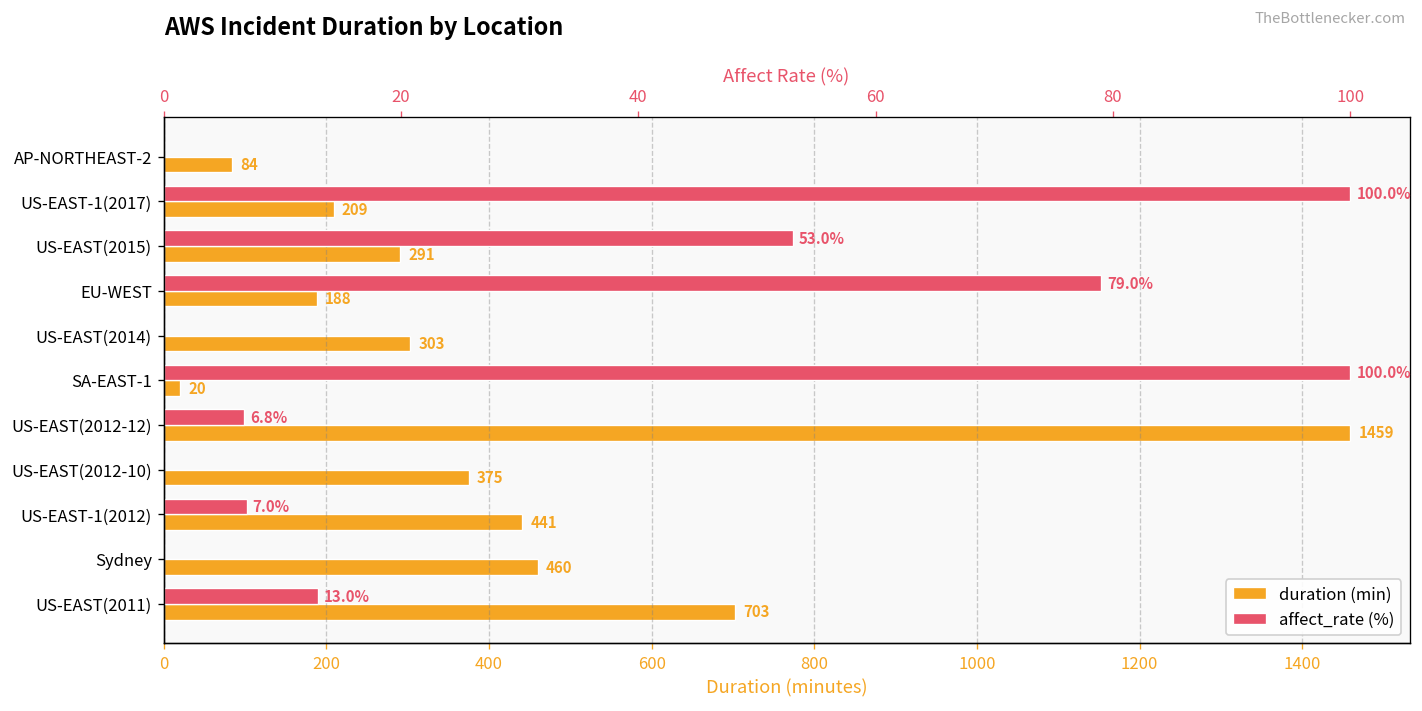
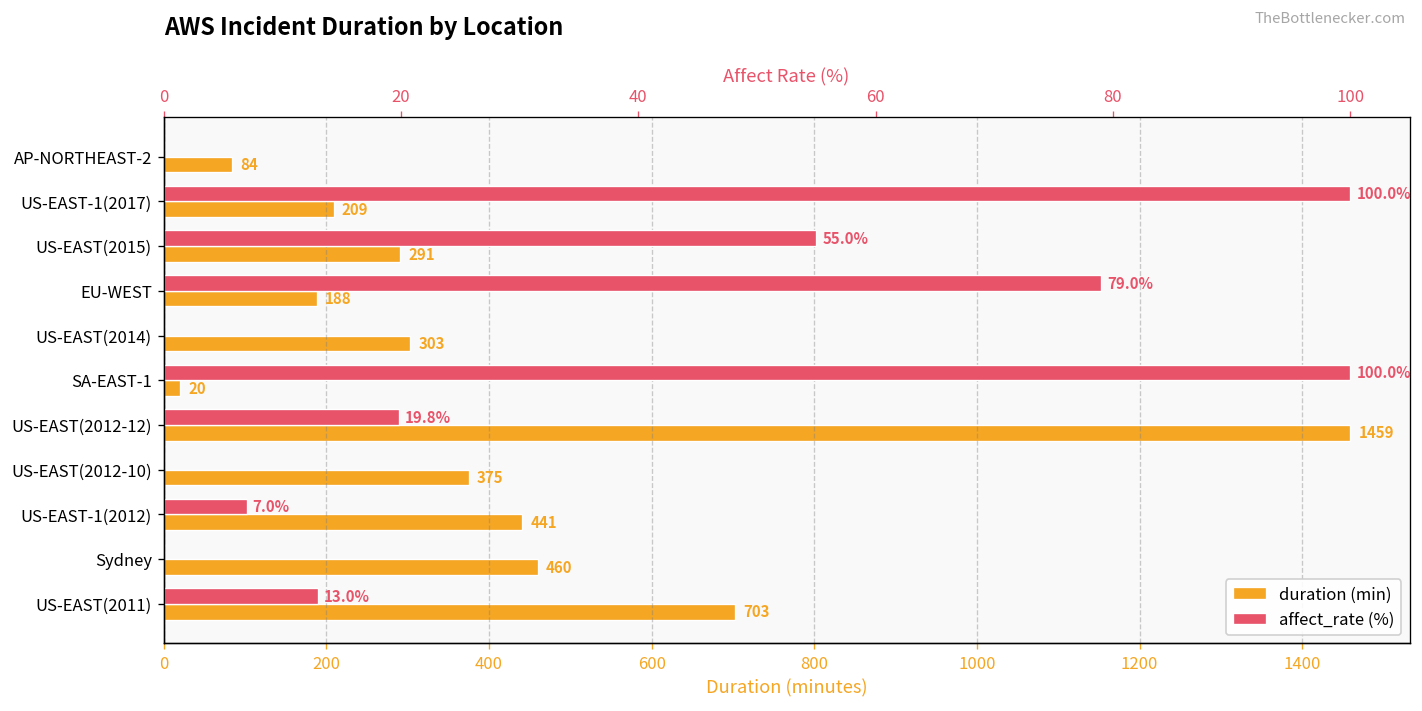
  {
    "duration (min)": {
      "AP-NORTHEAST-2": "84",
      "US-EAST-1(2017)": "209",
      "US-EAST(2015)": "291",
      "EU-WEST": "188",
      "US-EAST(2014)": "303",
      "SA-EAST-1": "20",
      "US-EAST(2012-12)": "1459",
      "US-EAST(2012-10)": "375",
      "US-EAST-1(2012)": "441",
      "Sydney": "460",
      "US-EAST(2011)": "703"
    },
    "affect_rate (%)": {
      "US-EAST-1(2017)": "100.0%",
-     "US-EAST(2015)": "53.0%",
+     "US-EAST(2015)": "55.0%",
      "EU-WEST": "79.0%",
      "SA-EAST-1": "100.0%",
-     "US-EAST(2012-12)": "6.8%",
+     "US-EAST(2012-12)": "19.8%",
      "US-EAST-1(2012)": "7.0%",
      "US-EAST(2011)": "13.0%"
    }
  }
